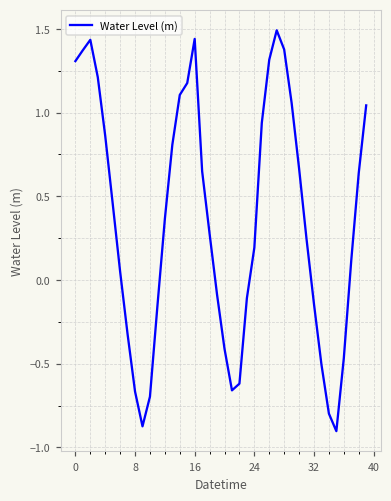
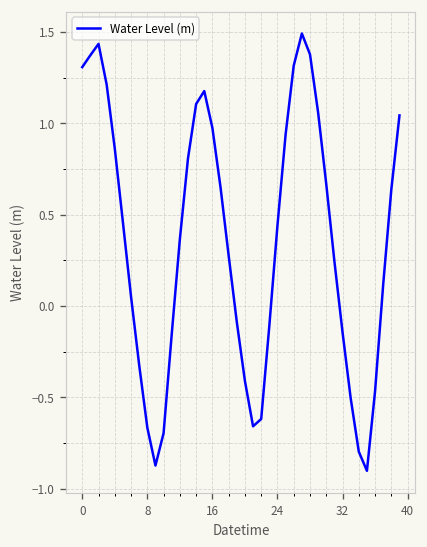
  {
    "0": 1.31,
    "8": -0.67,
-   "16": 1.44,
-   "24": 0.19,
+   "16": 0.97,
+   "24": 0.44,
    "32": -0.14
  }
